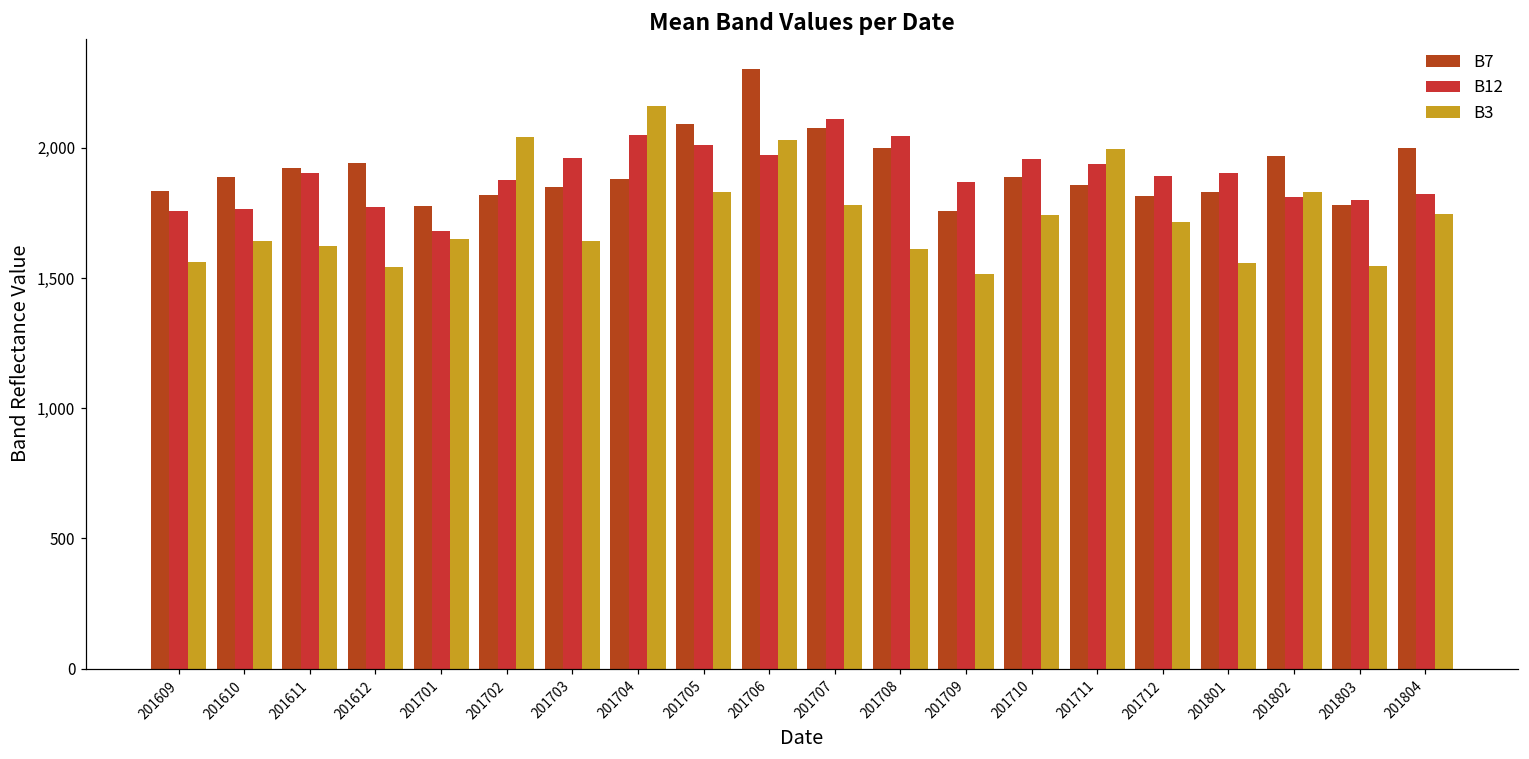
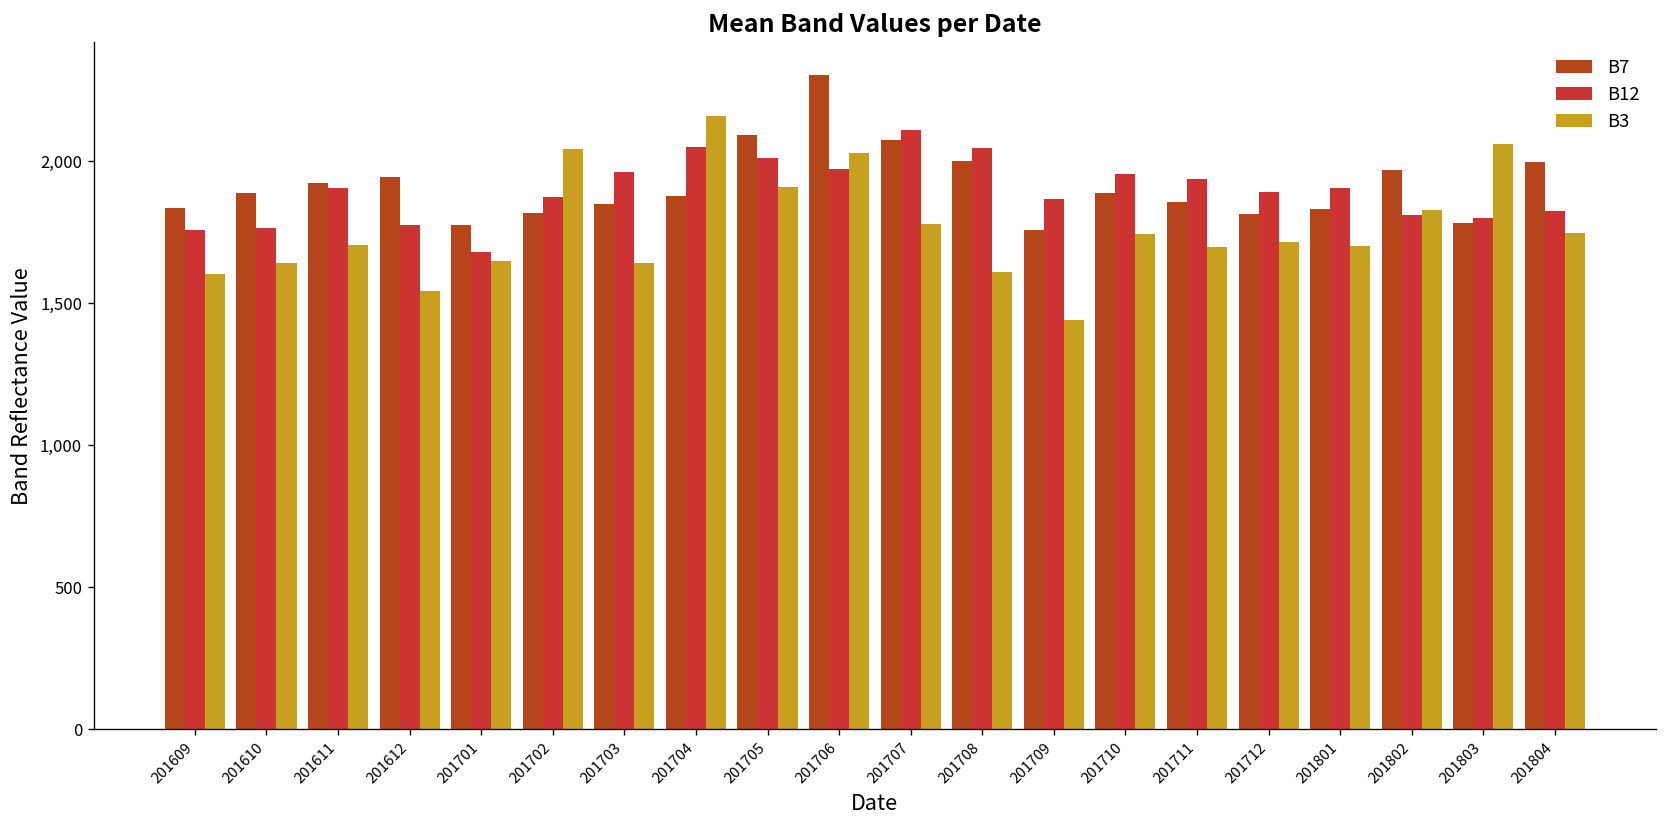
  {
    "B3": {
-     "201609": "1,560",
+     "201609": "1,600",
      "201610": "1,640",
-     "201611": "1,620",
+     "201611": "1,710",
      "201612": "1,540",
      "201701": "1,650",
      "201702": "2,040",
      "201703": "1,640",
      "201704": "2,160",
-     "201705": "1,830",
+     "201705": "1,910",
      "201706": "2,030",
      "201707": "1,780",
      "201708": "1,610",
-     "201709": "1,520",
+     "201709": "1,440",
      "201710": "1,740",
-     "201711": "2,000",
+     "201711": "1,700",
      "201712": "1,710",
-     "201801": "1,560",
+     "201801": "1,700",
      "201802": "1,830",
-     "201803": "1,550",
+     "201803": "2,060",
      "201804": "1,750"
    }
  }
